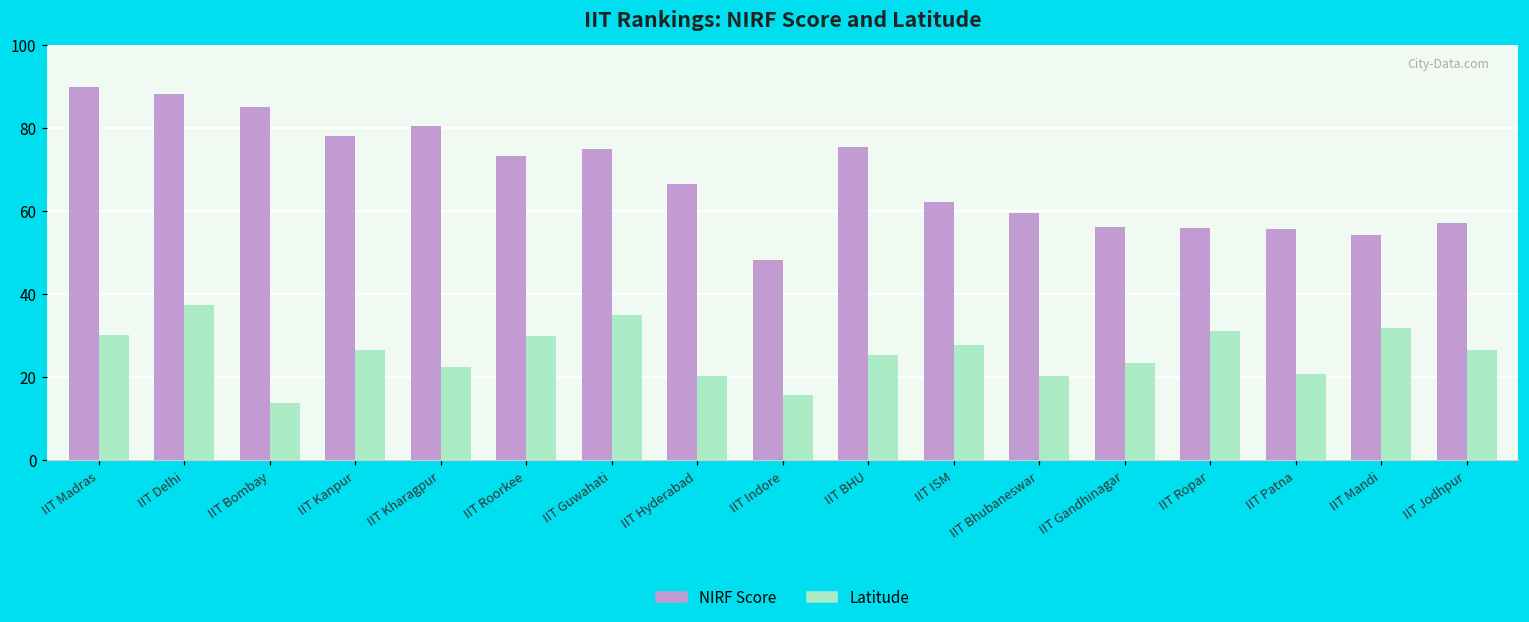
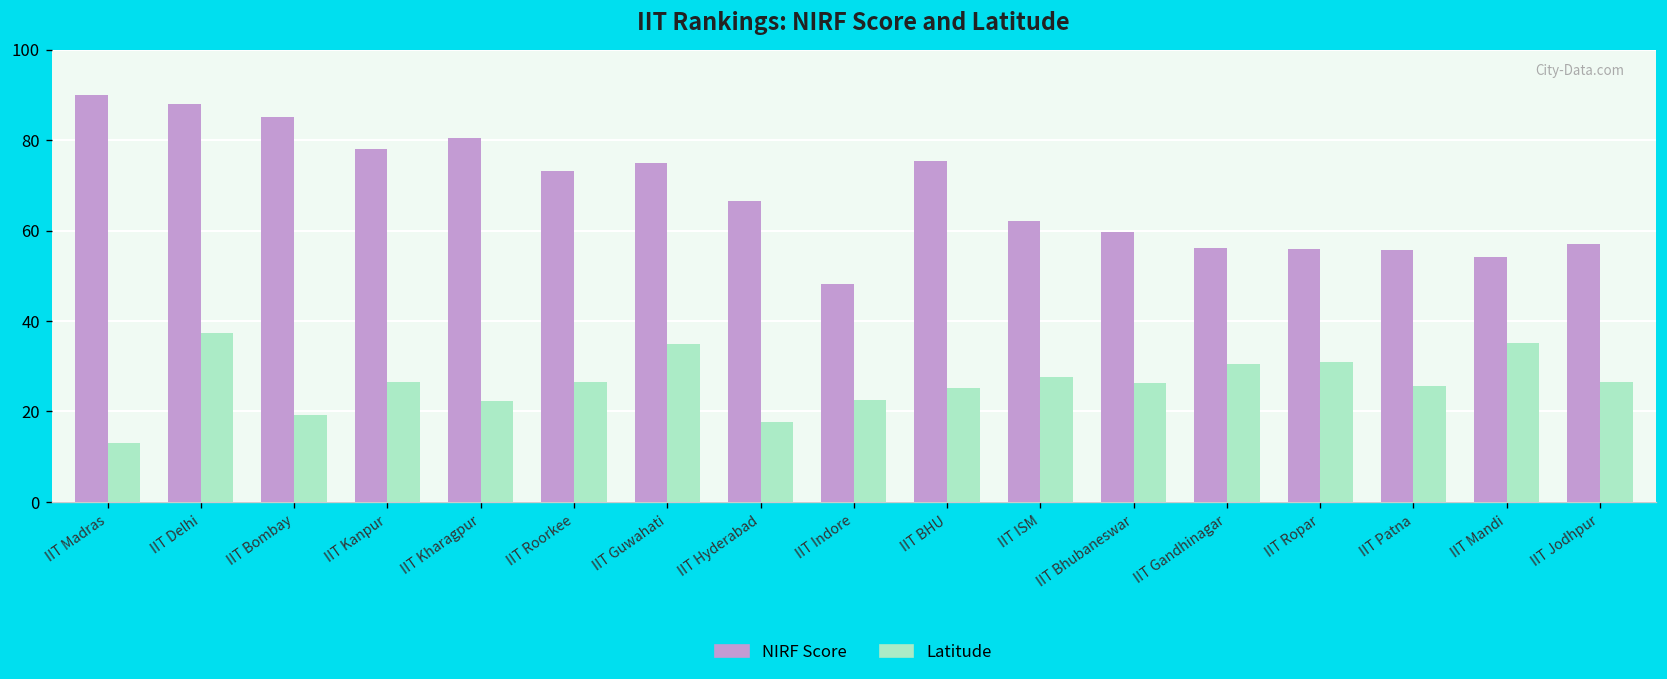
  {
    "NIRF Score": {
      "IIT Madras": 90,
      "IIT Delhi": 88,
      "IIT Bombay": 85,
      "IIT Kanpur": 78,
      "IIT Kharagpur": 81,
      "IIT Roorkee": 73,
      "IIT Guwahati": 75,
      "IIT Hyderabad": 66,
      "IIT Indore": 48,
      "IIT BHU": 75,
      "IIT ISM": 62,
      "IIT Bhubaneswar": 60,
      "IIT Gandhinagar": 56,
      "IIT Ropar": 56,
      "IIT Patna": 56,
      "IIT Mandi": 54,
      "IIT Jodhpur": 57
    },
    "Latitude": {
-     "IIT Madras": 30,
+     "IIT Madras": 13,
      "IIT Delhi": 37,
-     "IIT Bombay": 14,
+     "IIT Bombay": 19,
      "IIT Kanpur": 27,
      "IIT Kharagpur": 22,
-     "IIT Roorkee": 30,
+     "IIT Roorkee": 27,
      "IIT Guwahati": 35,
-     "IIT Hyderabad": 20,
-     "IIT Indore": 16,
+     "IIT Hyderabad": 18,
+     "IIT Indore": 23,
      "IIT BHU": 25,
      "IIT ISM": 28,
-     "IIT Bhubaneswar": 20,
-     "IIT Gandhinagar": 23,
+     "IIT Bhubaneswar": 26,
+     "IIT Gandhinagar": 30,
      "IIT Ropar": 31,
-     "IIT Patna": 21,
-     "IIT Mandi": 32,
+     "IIT Patna": 26,
+     "IIT Mandi": 35,
      "IIT Jodhpur": 26
    }
  }
